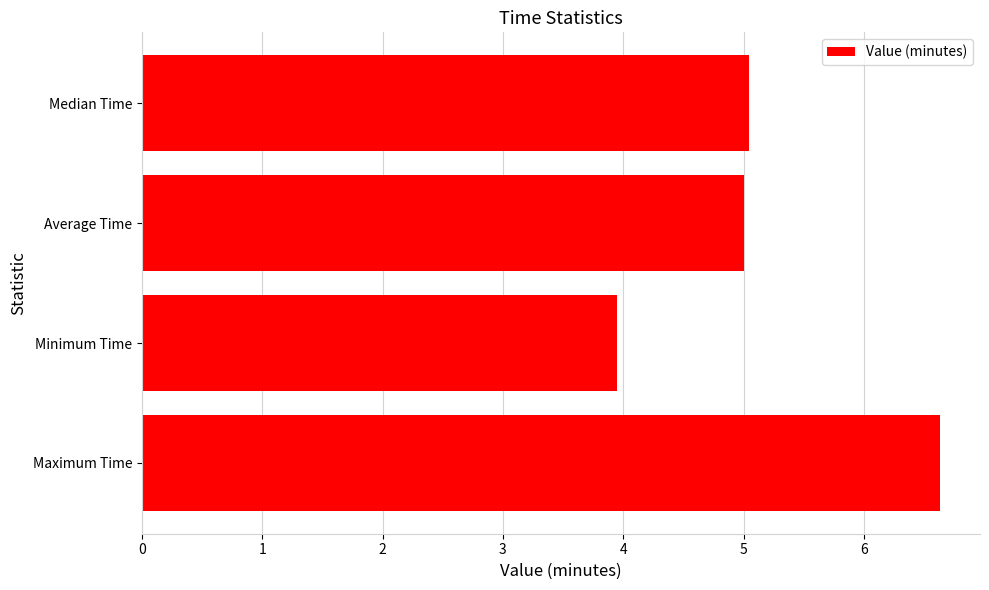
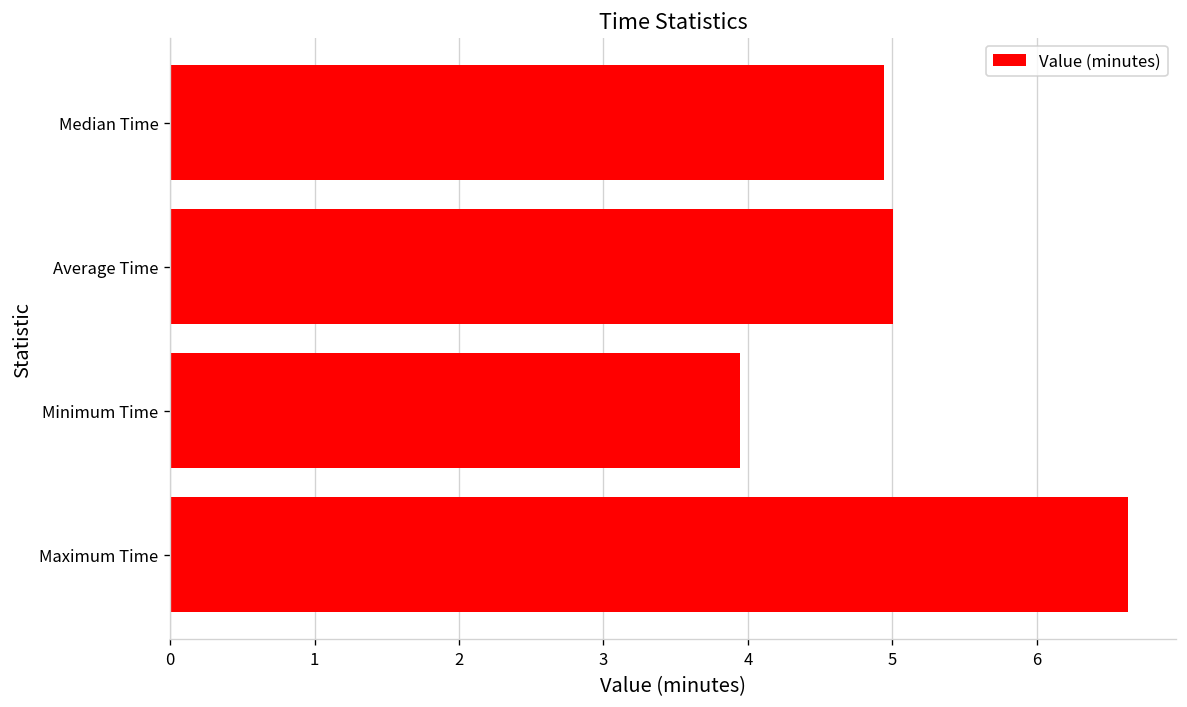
  {
-   "Median Time": 5.04,
+   "Median Time": 4.94,
    "Average Time": 5.00,
    "Minimum Time": 3.95,
    "Maximum Time": 6.63
  }
